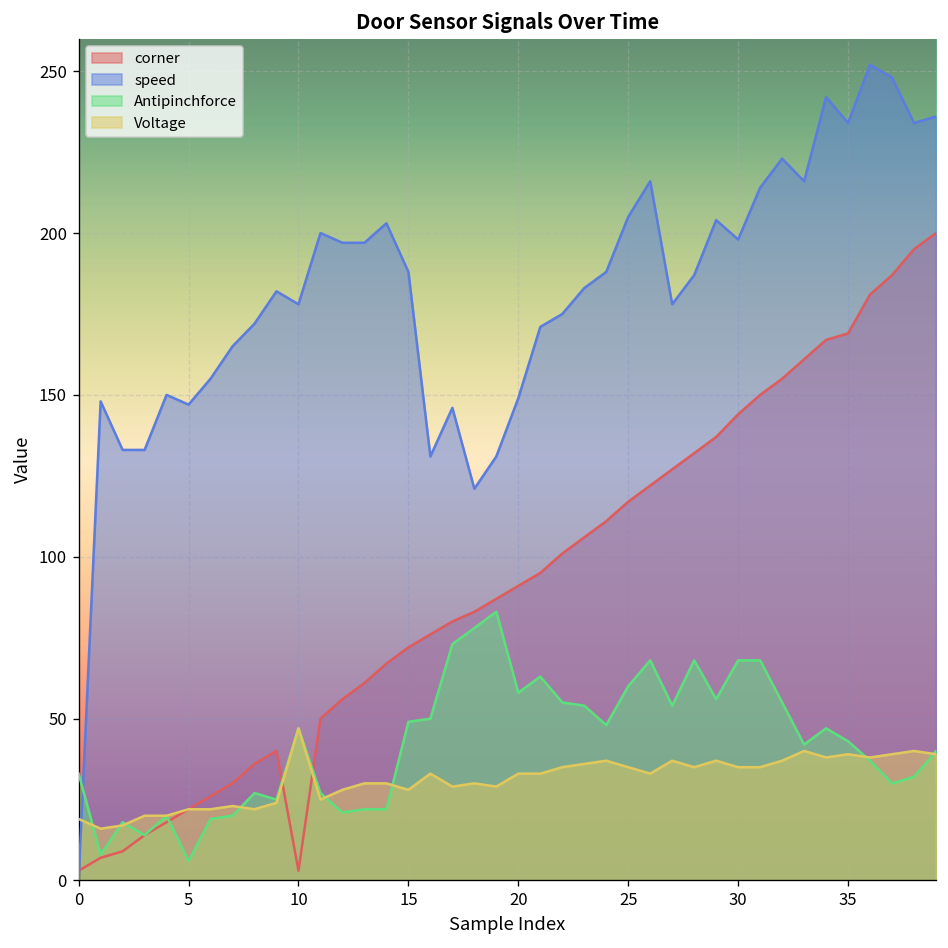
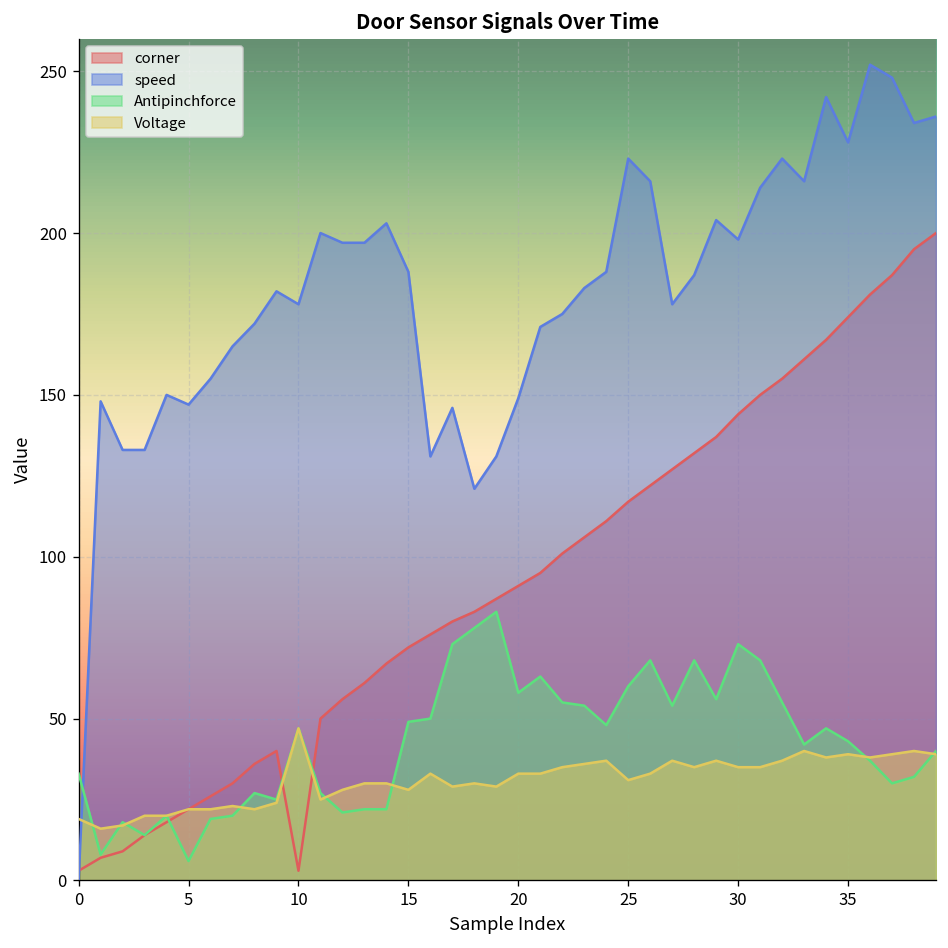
  {
    "corner": {
      "0": 3,
      "10": 3,
      "15": 72,
      "20": 91,
      "25": 117,
      "30": 144,
-     "35": 169
+     "35": 174
    },
    "speed": {
      "0": 0,
      "5": 147,
      "10": 178,
      "15": 188,
      "20": 149,
-     "25": 205,
+     "25": 223,
      "30": 198,
-     "35": 234
+     "35": 228
    },
    "Antipinchforce": {
      "0": 33,
      "5": 6,
      "15": 49,
      "20": 58,
      "25": 60,
-     "30": 68,
+     "30": 73,
      "35": 43
    },
    "Voltage": {
      "0": 19,
      "15": 28,
      "20": 33,
-     "25": 35,
+     "25": 31,
      "30": 35,
      "35": 39
    }
  }
